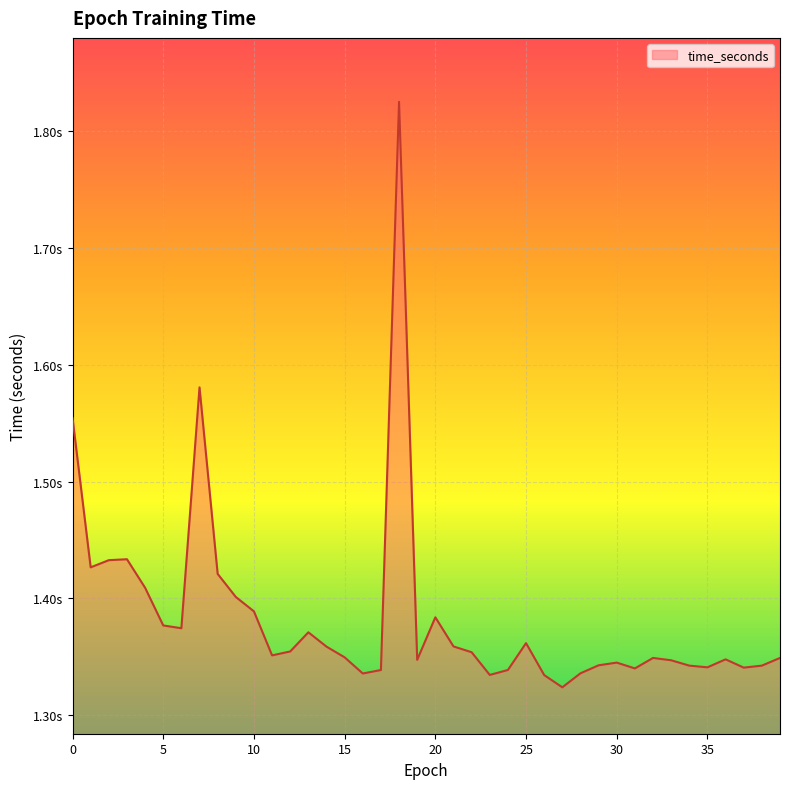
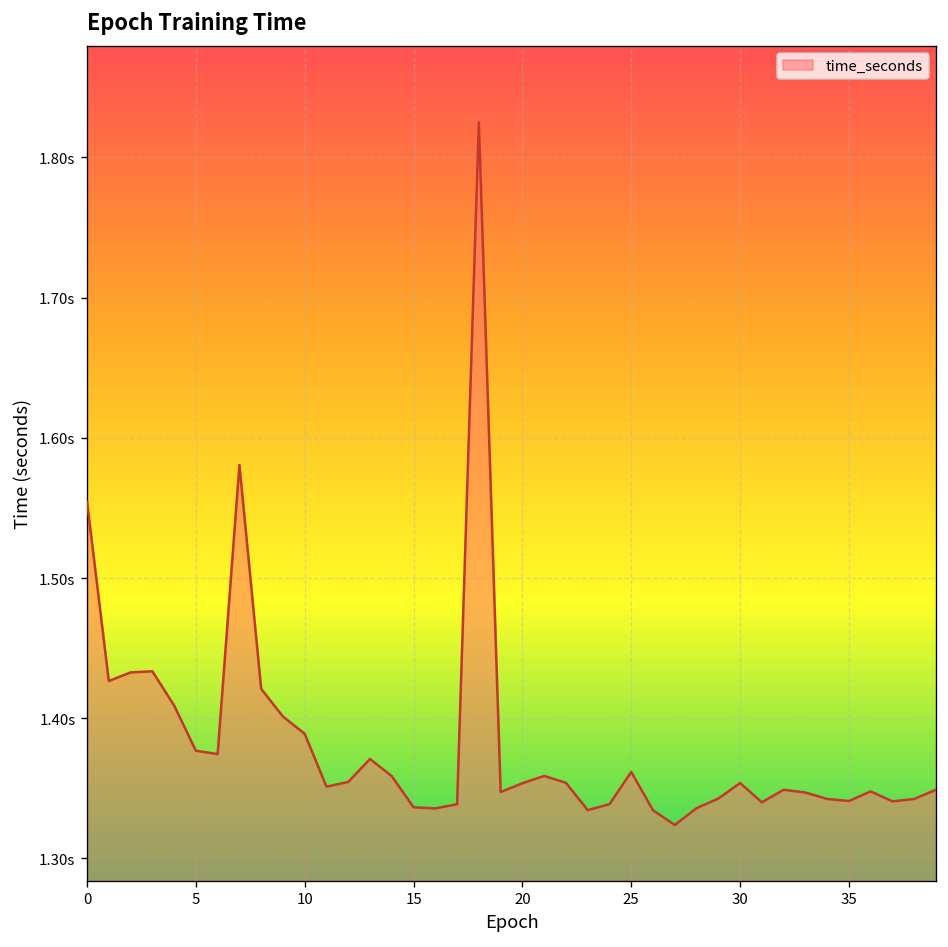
  {
    "0": "1.554s",
    "5": "1.377s",
    "10": "1.389s",
-   "15": "1.350s",
-   "20": "1.384s",
+   "15": "1.336s",
+   "20": "1.354s",
    "25": "1.362s",
-   "30": "1.345s",
+   "30": "1.354s",
    "35": "1.341s"
  }
